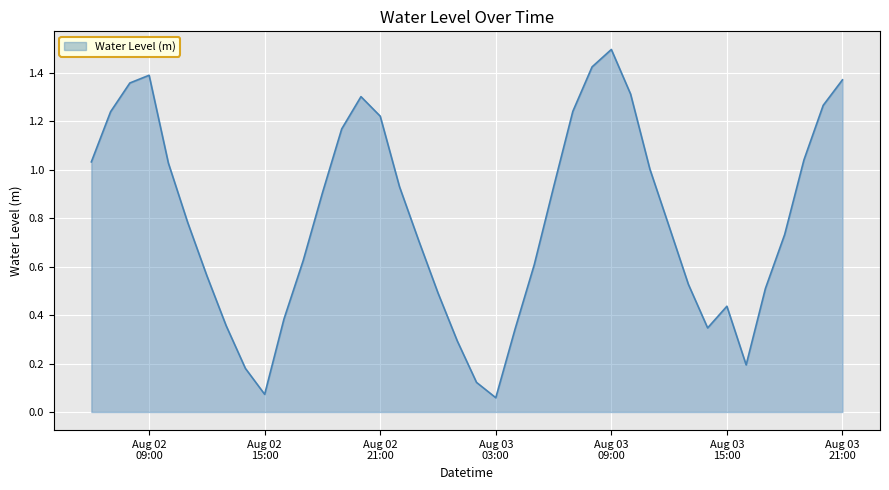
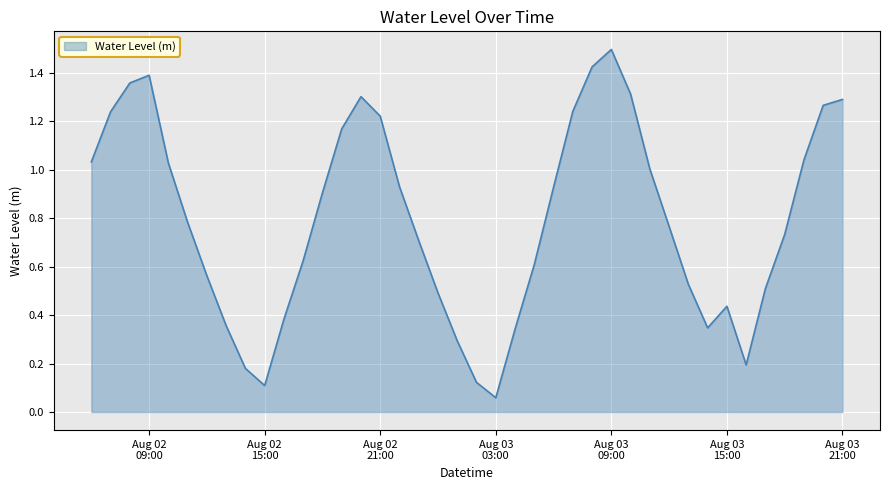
  {
    "Aug 02 09:00": 1.39,
-   "Aug 02 15:00": 0.07,
+   "Aug 02 15:00": 0.11,
    "Aug 02 21:00": 1.22,
    "Aug 03 03:00": 0.06,
    "Aug 03 09:00": 1.50,
    "Aug 03 15:00": 0.44,
-   "Aug 03 21:00": 1.37
+   "Aug 03 21:00": 1.29
  }
